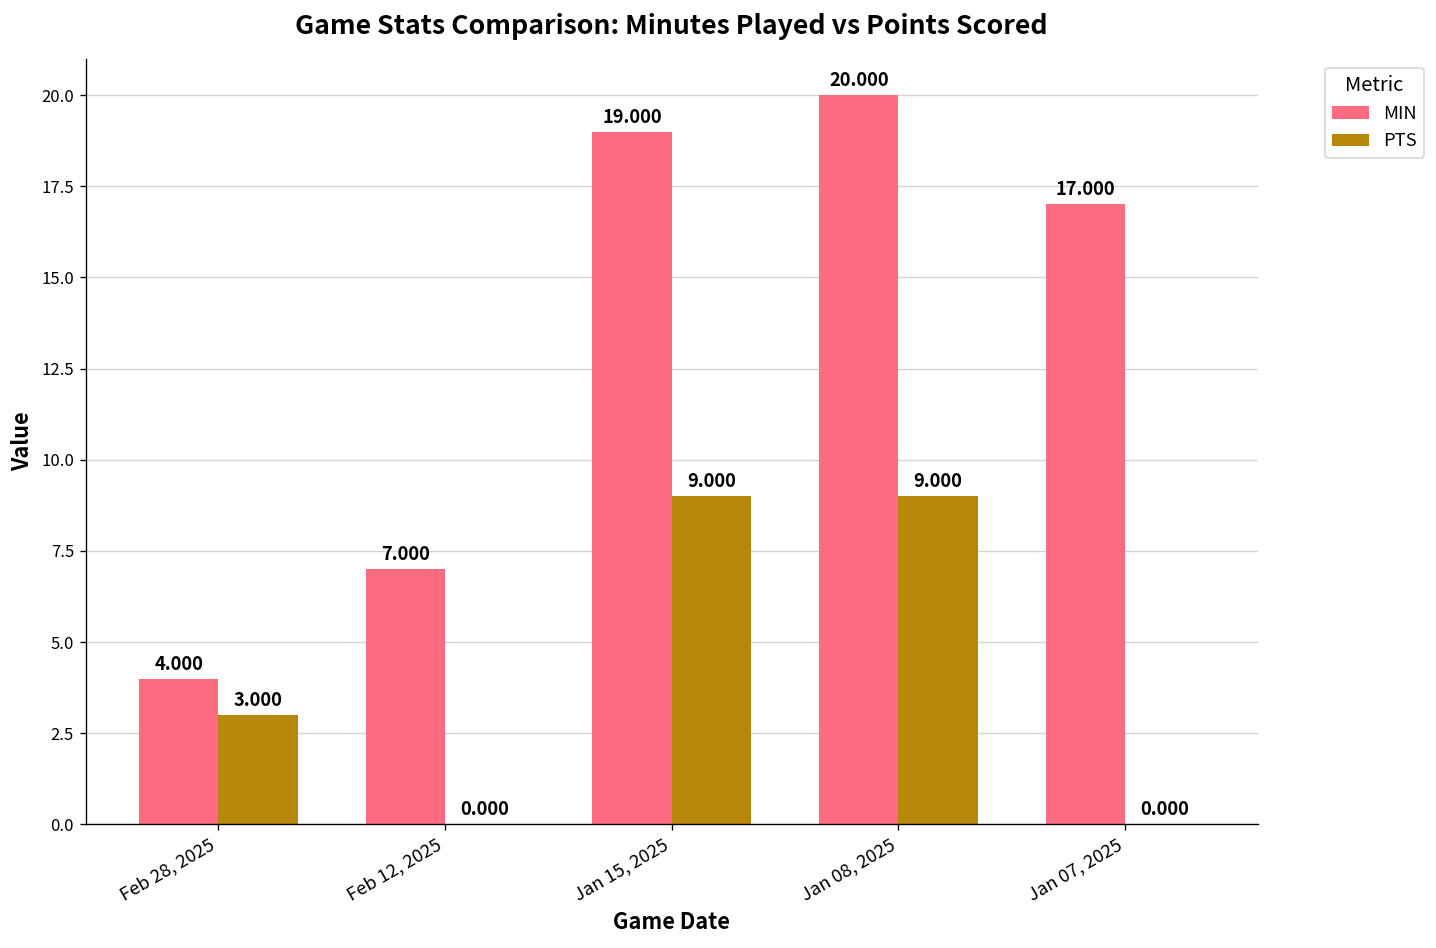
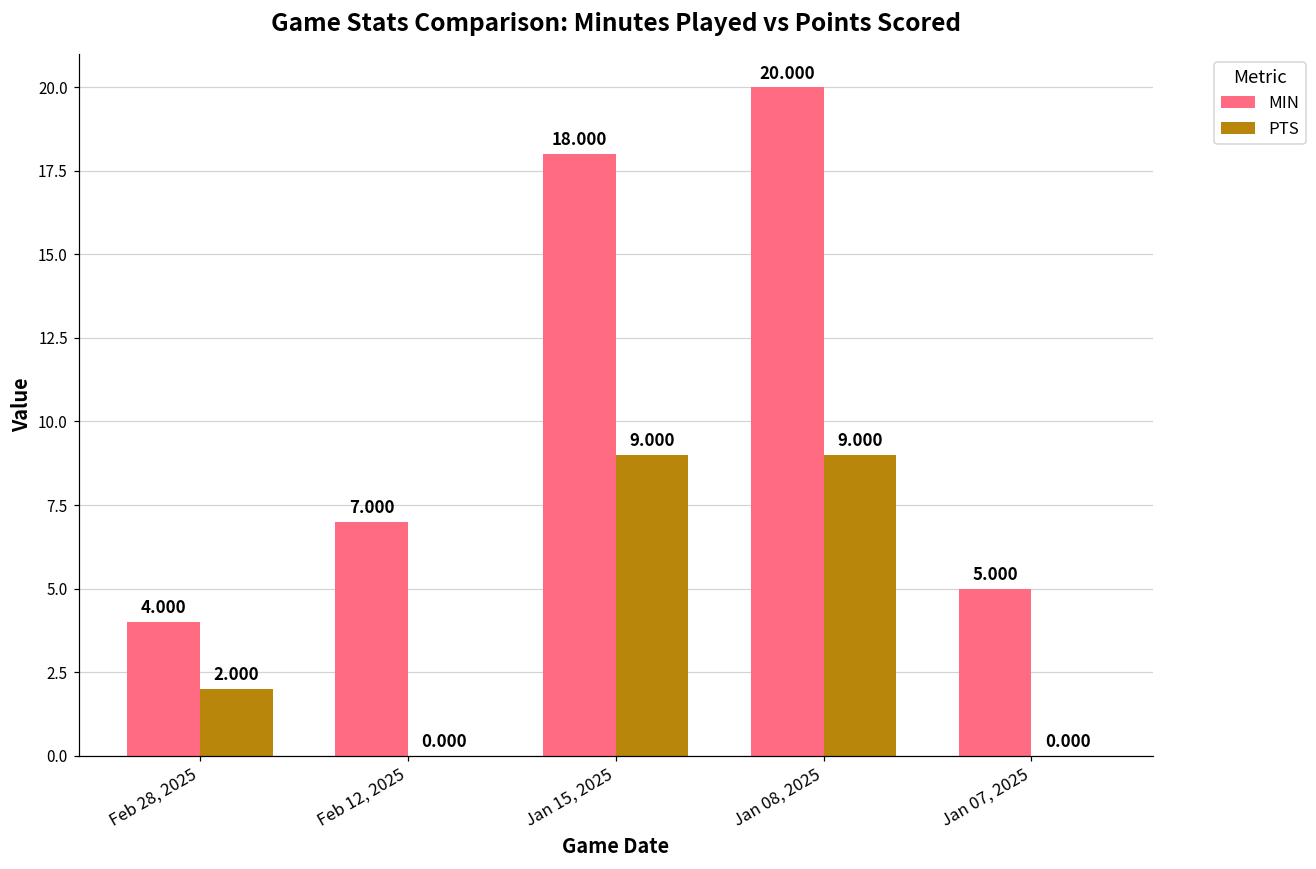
  {
    "MIN": {
      "Feb 28, 2025": 4.000,
      "Feb 12, 2025": 7.000,
-     "Jan 15, 2025": 19.000,
+     "Jan 15, 2025": 18.000,
      "Jan 08, 2025": 20.000,
-     "Jan 07, 2025": 17.000
+     "Jan 07, 2025": 5.000
    },
    "PTS": {
-     "Feb 28, 2025": 3.000,
+     "Feb 28, 2025": 2.000,
      "Feb 12, 2025": 0.000,
      "Jan 15, 2025": 9.000,
      "Jan 08, 2025": 9.000,
      "Jan 07, 2025": 0.000
    }
  }
